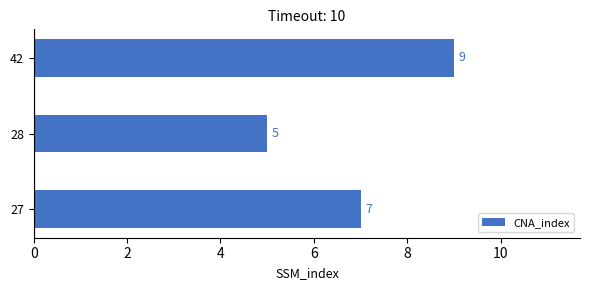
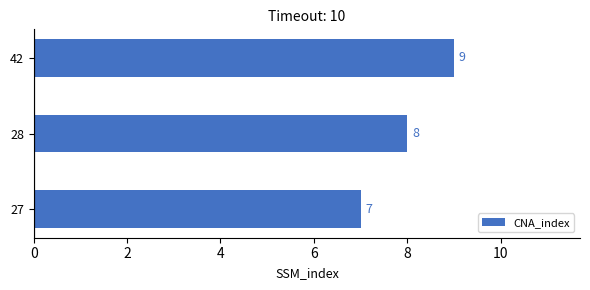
  {
    "42": 9,
-   "28": 5,
+   "28": 8,
    "27": 7
  }
